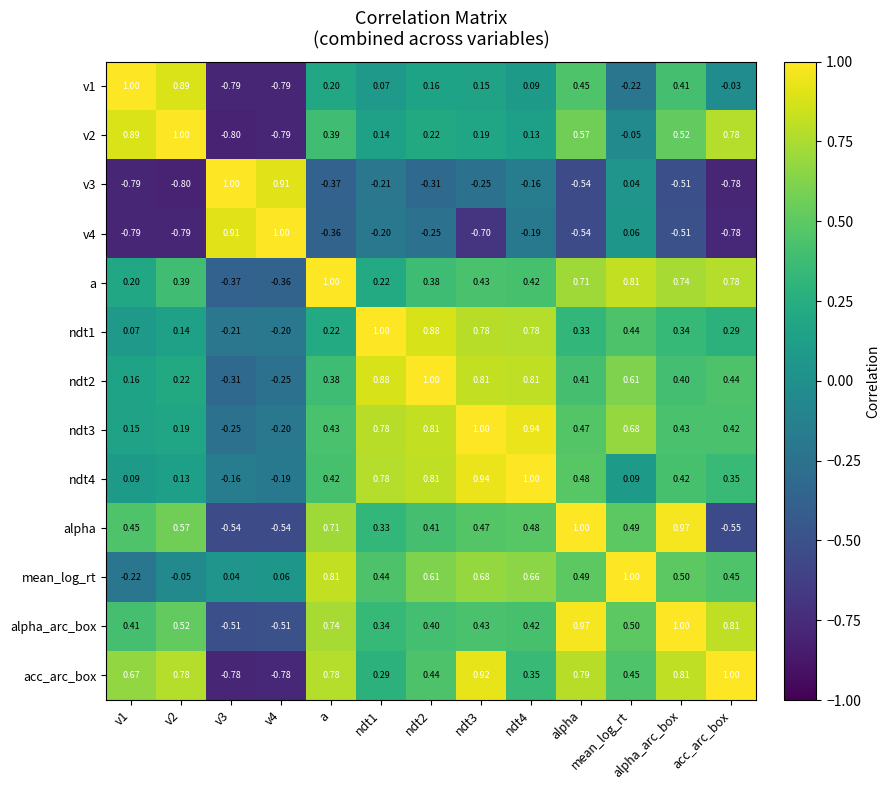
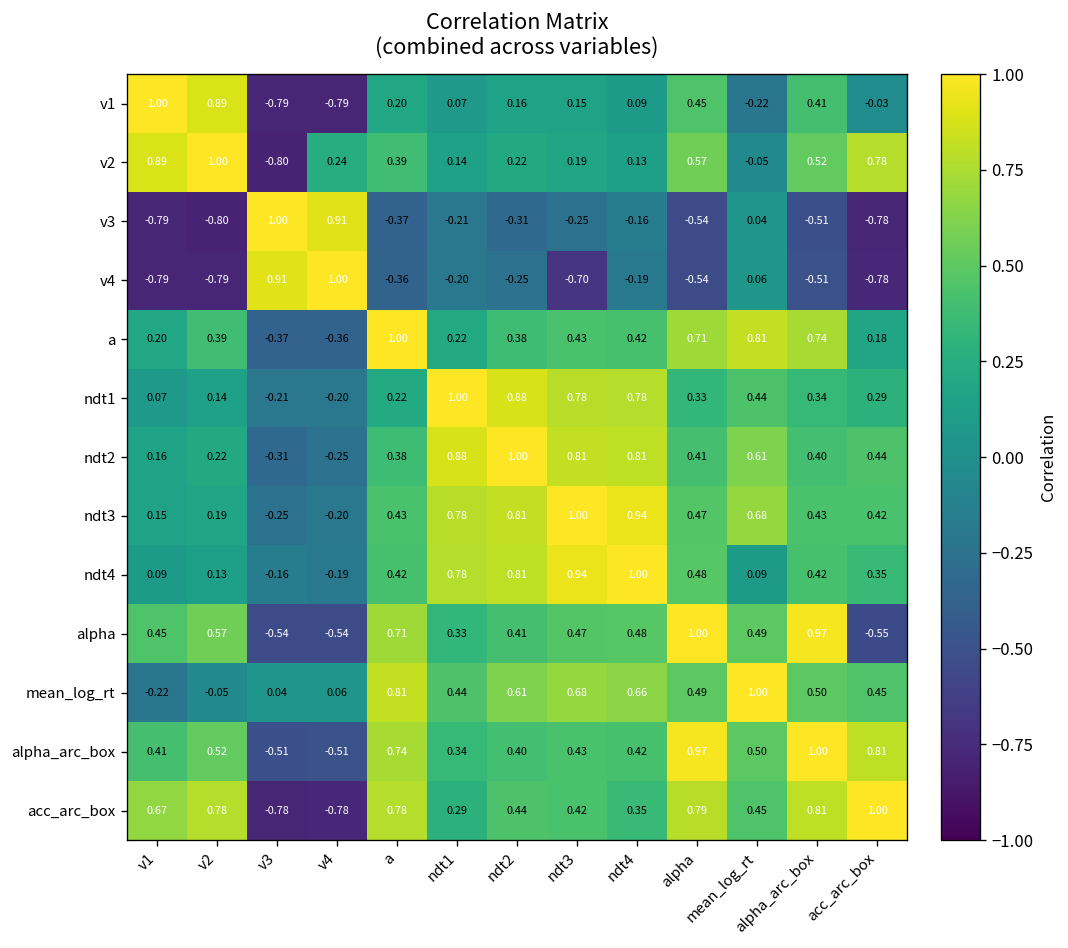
  {
    "v1": {
      "v1": 1.00,
      "v2": 0.89,
      "v3": -0.79,
      "v4": -0.79,
      "a": 0.20,
      "ndt1": 0.07,
      "ndt2": 0.16,
      "ndt3": 0.15,
      "ndt4": 0.09,
      "alpha": 0.45,
      "mean_log_rt": -0.22,
      "alpha_arc_box": 0.41,
      "acc_arc_box": -0.03
    },
    "v2": {
      "v1": 0.89,
      "v2": 1.00,
      "v3": -0.80,
-     "v4": -0.79,
+     "v4": 0.24,
      "a": 0.39,
      "ndt1": 0.14,
      "ndt2": 0.22,
      "ndt3": 0.19,
      "ndt4": 0.13,
      "alpha": 0.57,
      "mean_log_rt": -0.05,
      "alpha_arc_box": 0.52,
      "acc_arc_box": 0.78
    },
    "v3": {
      "v1": -0.79,
      "v2": -0.80,
      "v3": 1.00,
      "v4": 0.91,
      "a": -0.37,
      "ndt1": -0.21,
      "ndt2": -0.31,
      "ndt3": -0.25,
      "ndt4": -0.16,
      "alpha": -0.54,
      "mean_log_rt": 0.04,
      "alpha_arc_box": -0.51,
      "acc_arc_box": -0.78
    },
    "v4": {
      "v1": -0.79,
      "v2": -0.79,
      "v3": 0.91,
      "v4": 1.00,
      "a": -0.36,
      "ndt1": -0.20,
      "ndt2": -0.25,
      "ndt3": -0.70,
      "ndt4": -0.19,
      "alpha": -0.54,
      "mean_log_rt": 0.06,
      "alpha_arc_box": -0.51,
      "acc_arc_box": -0.78
    },
    "a": {
      "v1": 0.20,
      "v2": 0.39,
      "v3": -0.37,
      "v4": -0.36,
      "a": 1.00,
      "ndt1": 0.22,
      "ndt2": 0.38,
      "ndt3": 0.43,
      "ndt4": 0.42,
      "alpha": 0.71,
      "mean_log_rt": 0.81,
      "alpha_arc_box": 0.74,
-     "acc_arc_box": 0.78
+     "acc_arc_box": 0.18
    },
    "ndt1": {
      "v1": 0.07,
      "v2": 0.14,
      "v3": -0.21,
      "v4": -0.20,
      "a": 0.22,
      "ndt1": 1.00,
      "ndt2": 0.88,
      "ndt3": 0.78,
      "ndt4": 0.78,
      "alpha": 0.33,
      "mean_log_rt": 0.44,
      "alpha_arc_box": 0.34,
      "acc_arc_box": 0.29
    },
    "ndt2": {
      "v1": 0.16,
      "v2": 0.22,
      "v3": -0.31,
      "v4": -0.25,
      "a": 0.38,
      "ndt1": 0.88,
      "ndt2": 1.00,
      "ndt3": 0.81,
      "ndt4": 0.81,
      "alpha": 0.41,
      "mean_log_rt": 0.61,
      "alpha_arc_box": 0.40,
      "acc_arc_box": 0.44
    },
    "ndt3": {
      "v1": 0.15,
      "v2": 0.19,
      "v3": -0.25,
      "v4": -0.20,
      "a": 0.43,
      "ndt1": 0.78,
      "ndt2": 0.81,
      "ndt3": 1.00,
      "ndt4": 0.94,
      "alpha": 0.47,
      "mean_log_rt": 0.68,
      "alpha_arc_box": 0.43,
      "acc_arc_box": 0.42
    },
    "ndt4": {
      "v1": 0.09,
      "v2": 0.13,
      "v3": -0.16,
      "v4": -0.19,
      "a": 0.42,
      "ndt1": 0.78,
      "ndt2": 0.81,
      "ndt3": 0.94,
      "ndt4": 1.00,
      "alpha": 0.48,
      "mean_log_rt": 0.09,
      "alpha_arc_box": 0.42,
      "acc_arc_box": 0.35
    },
    "alpha": {
      "v1": 0.45,
      "v2": 0.57,
      "v3": -0.54,
      "v4": -0.54,
      "a": 0.71,
      "ndt1": 0.33,
      "ndt2": 0.41,
      "ndt3": 0.47,
      "ndt4": 0.48,
      "alpha": 1.00,
      "mean_log_rt": 0.49,
      "alpha_arc_box": 0.97,
      "acc_arc_box": -0.55
    },
    "mean_log_rt": {
      "v1": -0.22,
      "v2": -0.05,
      "v3": 0.04,
      "v4": 0.06,
      "a": 0.81,
      "ndt1": 0.44,
      "ndt2": 0.61,
      "ndt3": 0.68,
      "ndt4": 0.66,
      "alpha": 0.49,
      "mean_log_rt": 1.00,
      "alpha_arc_box": 0.50,
      "acc_arc_box": 0.45
    },
    "alpha_arc_box": {
      "v1": 0.41,
      "v2": 0.52,
      "v3": -0.51,
      "v4": -0.51,
      "a": 0.74,
      "ndt1": 0.34,
      "ndt2": 0.40,
      "ndt3": 0.43,
      "ndt4": 0.42,
      "alpha": 0.97,
      "mean_log_rt": 0.50,
      "alpha_arc_box": 1.00,
      "acc_arc_box": 0.81
    },
    "acc_arc_box": {
      "v1": 0.67,
      "v2": 0.78,
      "v3": -0.78,
      "v4": -0.78,
      "a": 0.78,
      "ndt1": 0.29,
      "ndt2": 0.44,
-     "ndt3": 0.92,
+     "ndt3": 0.42,
      "ndt4": 0.35,
      "alpha": 0.79,
      "mean_log_rt": 0.45,
      "alpha_arc_box": 0.81,
      "acc_arc_box": 1.00
    }
  }
